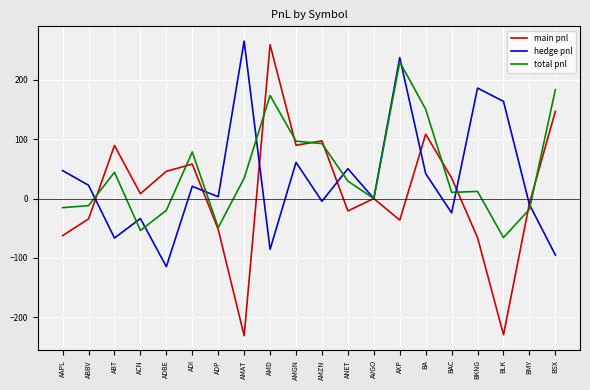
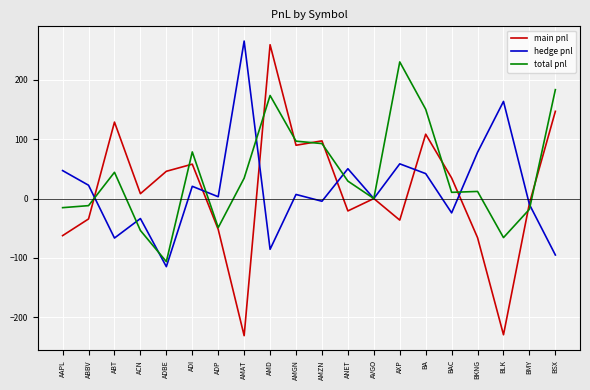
  {
    "main pnl": {
      "AAPL": -60,
      "ABBV": -30,
-     "ABT": 90,
+     "ABT": 130,
      "ACN": 10,
      "ADBE": 50,
      "ADI": 60,
      "AMAT": -230,
      "AMD": 260,
      "AMGN": 90,
      "AMZN": 100,
      "ANET": -20,
      "AXP": -40,
      "BA": 110,
      "BAC": 30,
      "BKNG": -70,
      "BLK": -230,
      "BSX": 150
    },
    "hedge pnl": {
      "AAPL": 50,
      "ABBV": 20,
      "ABT": -70,
      "ACN": -30,
      "ADBE": -110,
      "ADI": 20,
      "ADP": 0,
      "AMAT": 260,
      "AMD": -90,
-     "AMGN": 60,
+     "AMGN": 10,
      "AMZN": 0,
      "ANET": 50,
-     "AXP": 240,
+     "AXP": 60,
      "BA": 40,
      "BAC": -20,
-     "BKNG": 190,
+     "BKNG": 80,
      "BLK": 160,
      "BSX": -90
    },
    "total pnl": {
      "AAPL": -20,
      "ABBV": -10,
      "ABT": 40,
      "ACN": -50,
-     "ADBE": -20,
+     "ADBE": -110,
      "ADI": 80,
      "AMAT": 30,
      "AMD": 170,
      "AMGN": 100,
      "AMZN": 90,
      "ANET": 30,
      "AXP": 230,
      "BA": 150,
      "BAC": 10,
      "BKNG": 10,
      "BLK": -70,
      "BMY": -20,
      "BSX": 180
    }
  }
